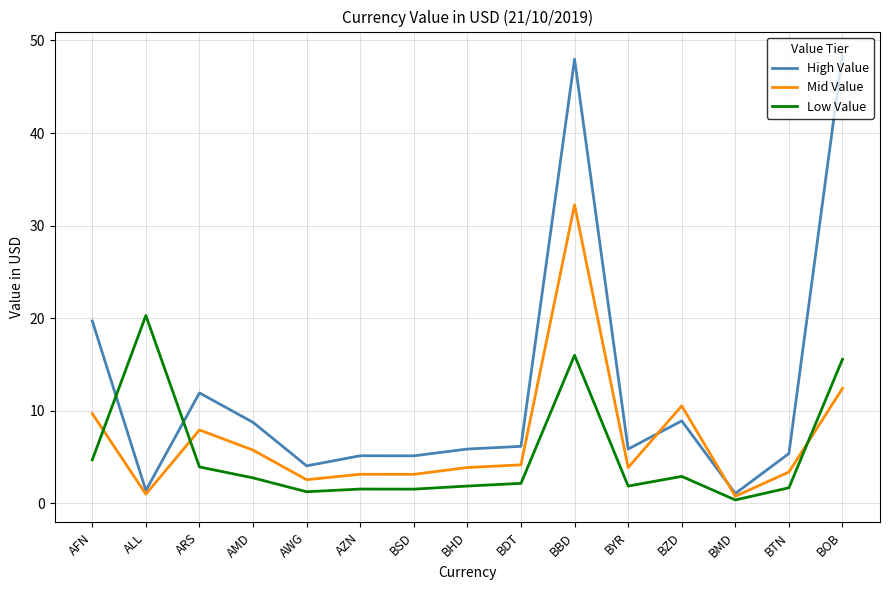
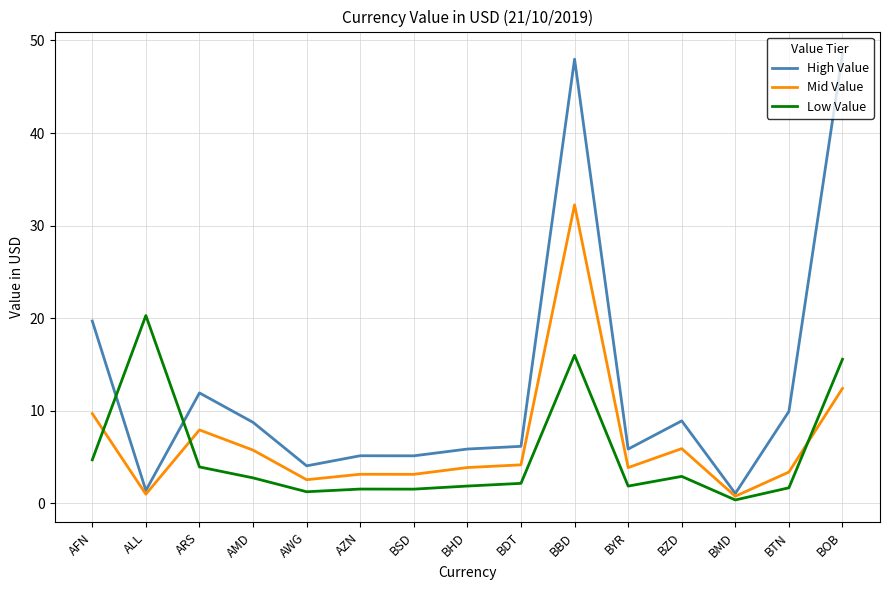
  {
    "High Value": {
      "AFN": 20,
      "ALL": 1,
      "ARS": 12,
      "AMD": 9,
      "AWG": 4,
      "AZN": 5,
      "BSD": 5,
      "BHD": 6,
      "BDT": 6,
      "BBD": 48,
      "BYR": 6,
      "BZD": 9,
      "BMD": 1,
-     "BTN": 5
+     "BTN": 10
    },
    "Mid Value": {
      "AFN": 10,
      "ALL": 1,
      "ARS": 8,
      "AMD": 6,
      "AWG": 3,
      "AZN": 3,
      "BSD": 3,
      "BHD": 4,
      "BDT": 4,
      "BBD": 32,
      "BYR": 4,
-     "BZD": 11,
+     "BZD": 6,
      "BMD": 1,
      "BTN": 3,
      "BOB": 12
    },
    "Low Value": {
      "AFN": 5,
      "ALL": 20,
      "ARS": 4,
      "AMD": 3,
      "AWG": 1,
      "AZN": 2,
      "BSD": 2,
      "BHD": 2,
      "BDT": 2,
      "BBD": 16,
      "BYR": 2,
      "BZD": 3,
      "BMD": 0,
      "BTN": 2,
      "BOB": 16
    }
  }
